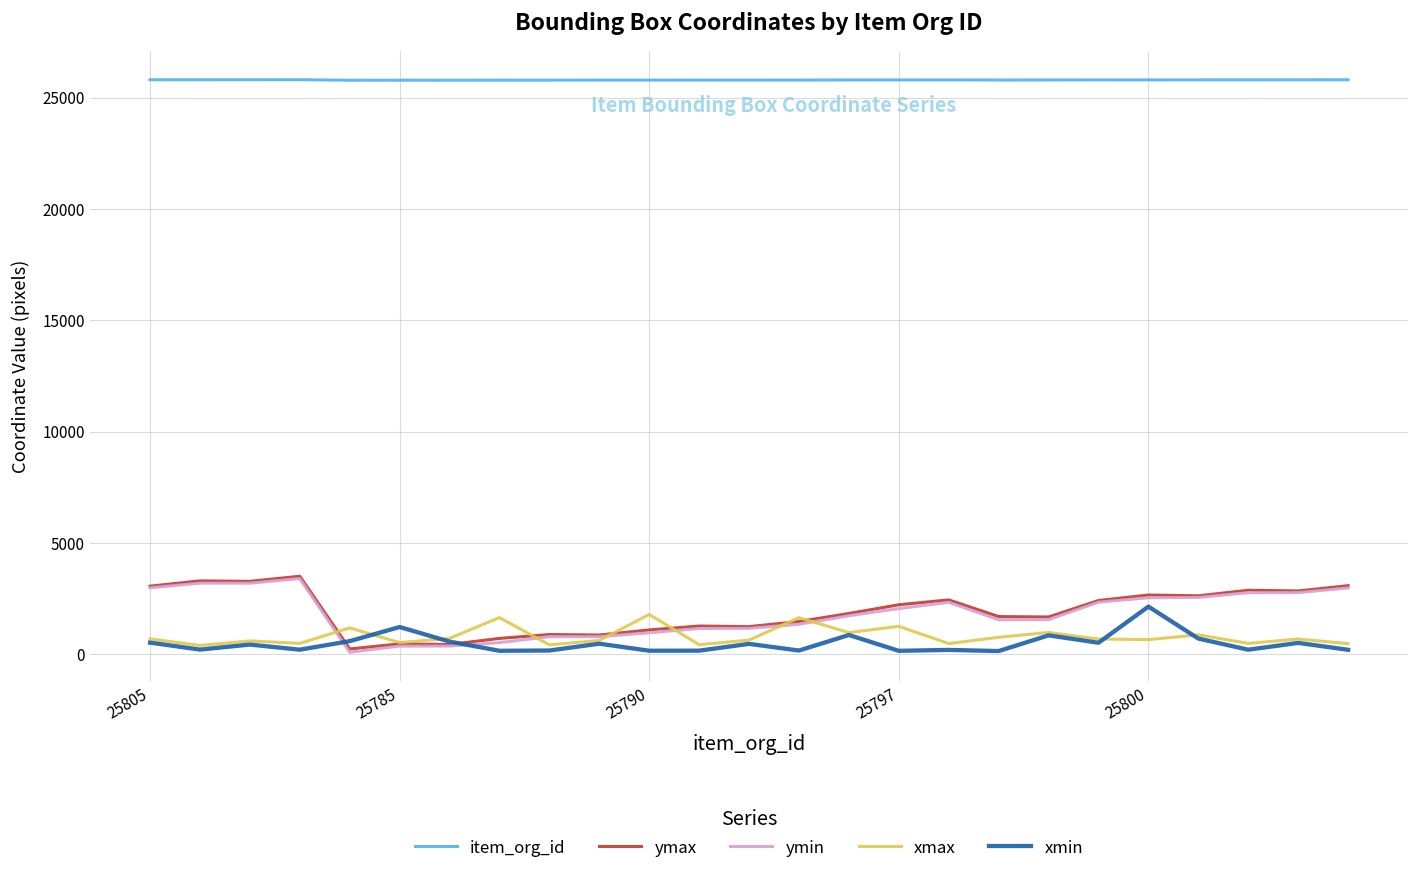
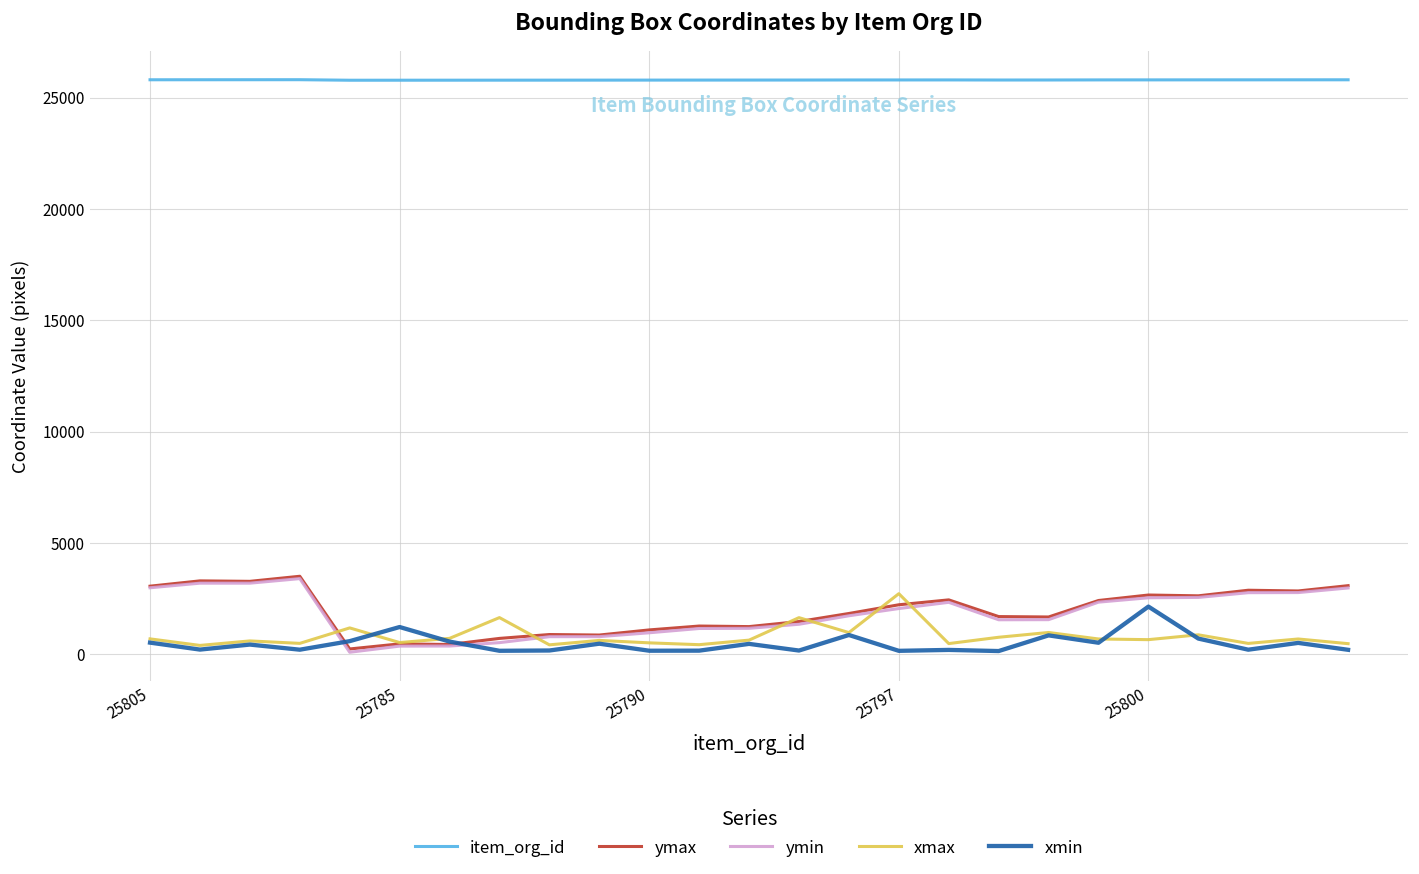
  {
    "item_org_id": {
      "25805": 25800,
      "25785": 25800,
      "25790": 25800,
      "25797": 25800,
      "25800": 25800
    },
    "ymax": {
      "25790": 1100,
      "25797": 2200
    },
    "ymin": {
      "25790": 1000,
      "25797": 2100
    },
    "xmax": {
      "25805": 700,
-     "25790": 1800,
-     "25797": 1300,
+     "25790": 500,
+     "25797": 2700,
      "25800": 700
    },
    "xmin": {
      "25805": 500,
      "25785": 1200,
      "25790": 200,
      "25797": 200,
      "25800": 2200
    }
  }
